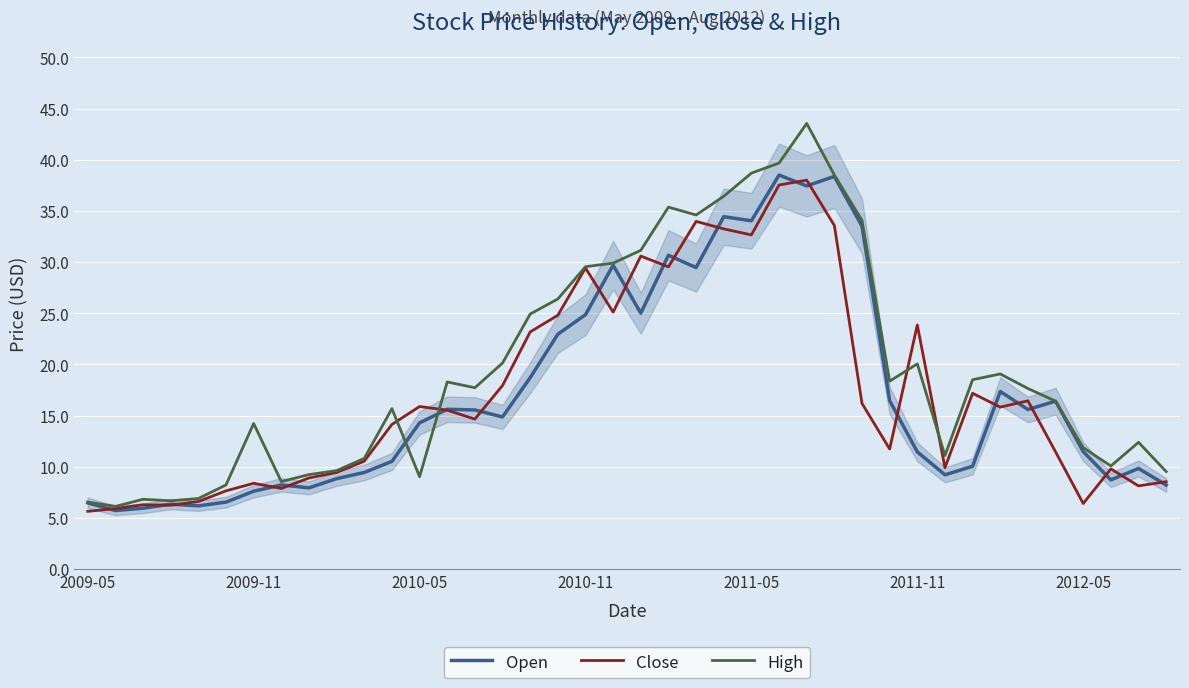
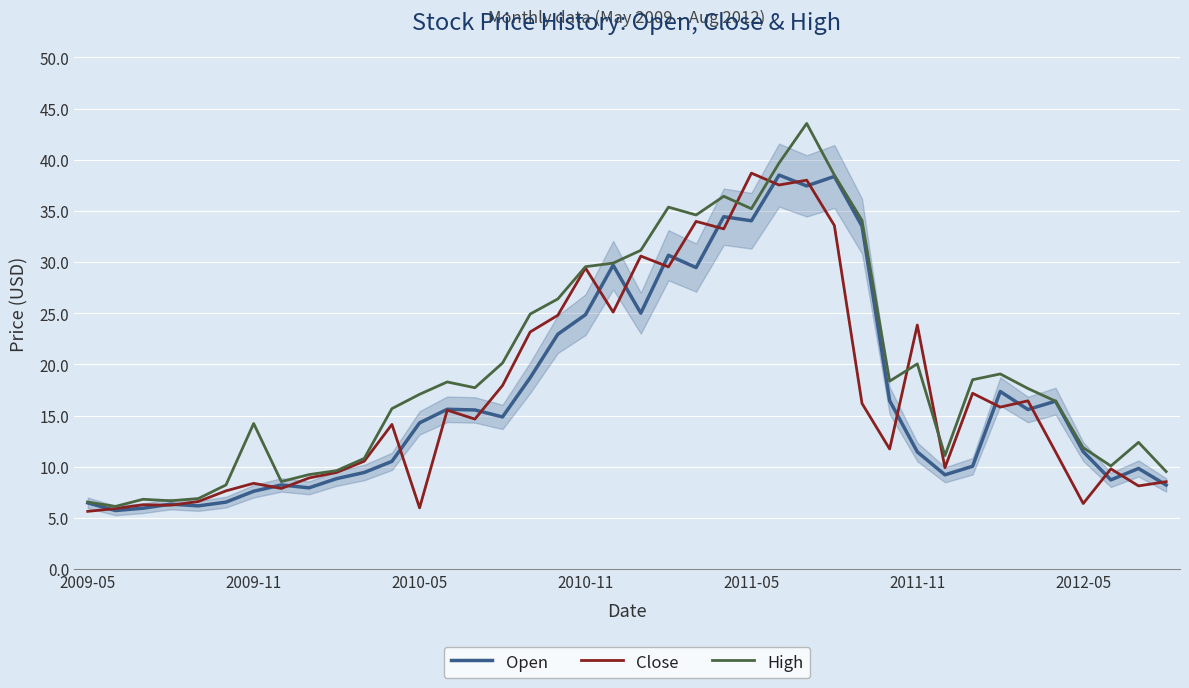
  {
    "Close": {
      "2009-05": 5.6,
-     "2010-05": 15.9,
-     "2011-05": 32.6,
+     "2010-05": 6.0,
+     "2011-05": 38.7,
      "2011-11": 23.8,
      "2012-05": 6.4
    },
    "High": {
      "2009-11": 14.2,
-     "2010-05": 9.0,
-     "2011-05": 38.7,
+     "2010-05": 17.1,
+     "2011-05": 35.2,
      "2011-11": 20.0,
      "2012-05": 11.9
    }
  }
